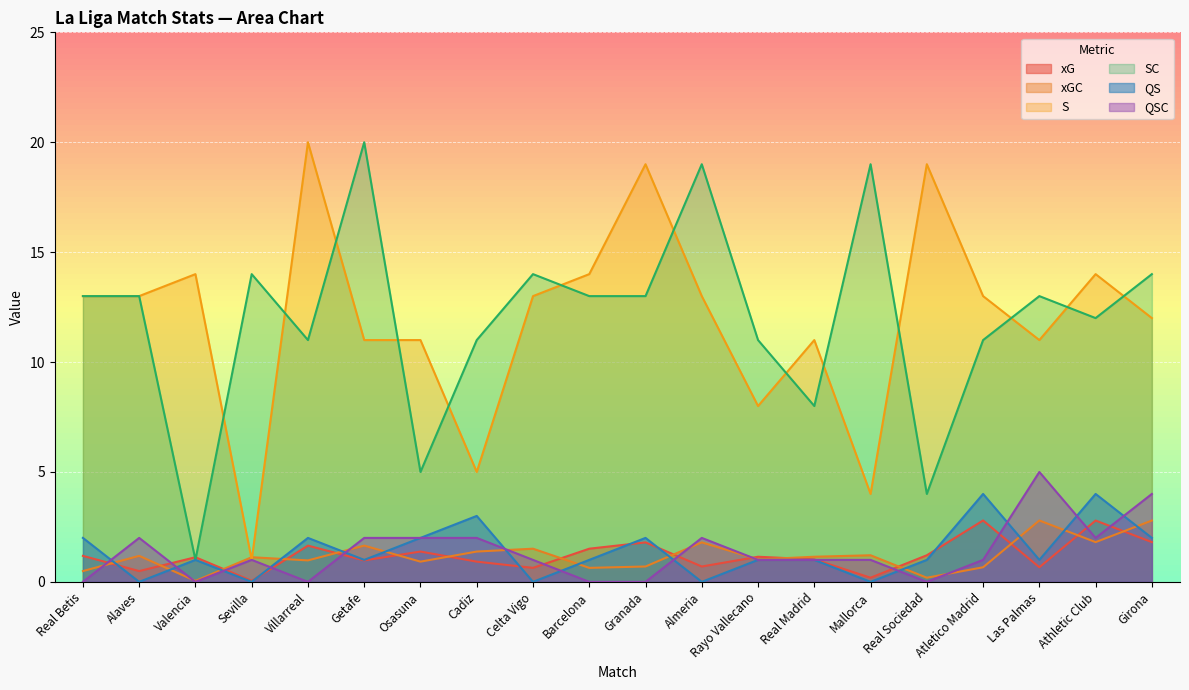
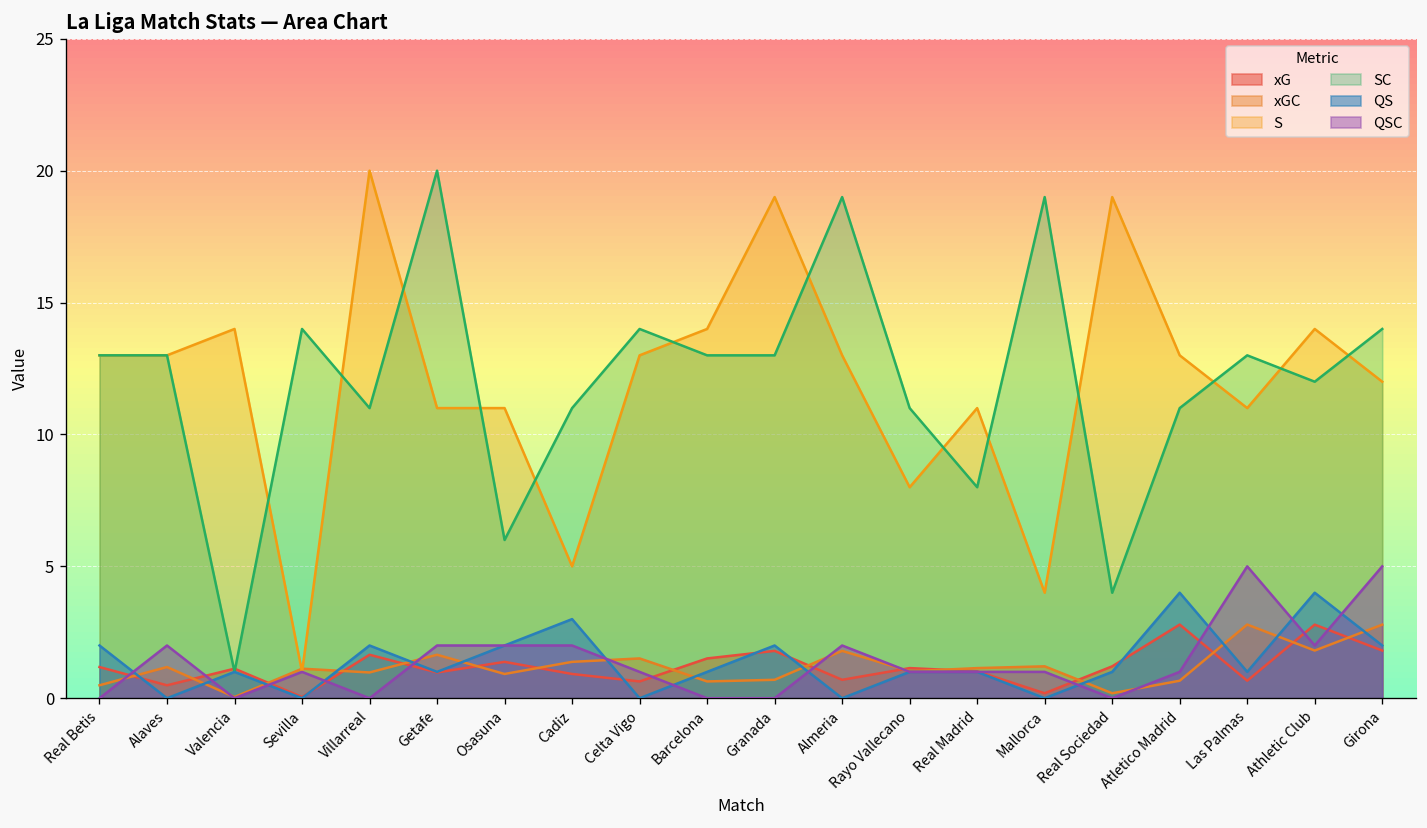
  {
    "SC": {
      "Sevilla": 14,
      "Villarreal": 11,
      "Getafe": 20,
-     "Osasuna": 5,
+     "Osasuna": 6,
      "Cadiz": 11,
      "Celta Vigo": 14,
      "Barcelona": 13,
      "Granada": 13,
      "Almeria": 19,
      "Rayo Vallecano": 11,
      "Real Madrid": 8,
      "Mallorca": 19,
      "Real Sociedad": 4,
      "Atletico Madrid": 11,
      "Las Palmas": 13,
      "Athletic Club": 12,
      "Girona": 14
    },
    "QS": {
      "Real Betis": 2,
      "Alaves": 0,
      "Villarreal": 2,
      "Cadiz": 3,
      "Celta Vigo": 0,
      "Barcelona": 1,
      "Granada": 2,
      "Almeria": 0,
      "Mallorca": 0,
      "Real Sociedad": 1,
      "Atletico Madrid": 4,
      "Las Palmas": 1,
      "Athletic Club": 4,
      "Girona": 2
    },
    "QSC": {
      "Real Betis": 0,
      "Alaves": 2,
      "Villarreal": 0,
      "Getafe": 2,
      "Cadiz": 2,
      "Celta Vigo": 1,
      "Barcelona": 0,
      "Granada": 0,
      "Almeria": 2,
      "Mallorca": 1,
      "Real Sociedad": 0,
      "Atletico Madrid": 1,
      "Las Palmas": 5,
      "Athletic Club": 2,
-     "Girona": 4
+     "Girona": 5
    }
  }
